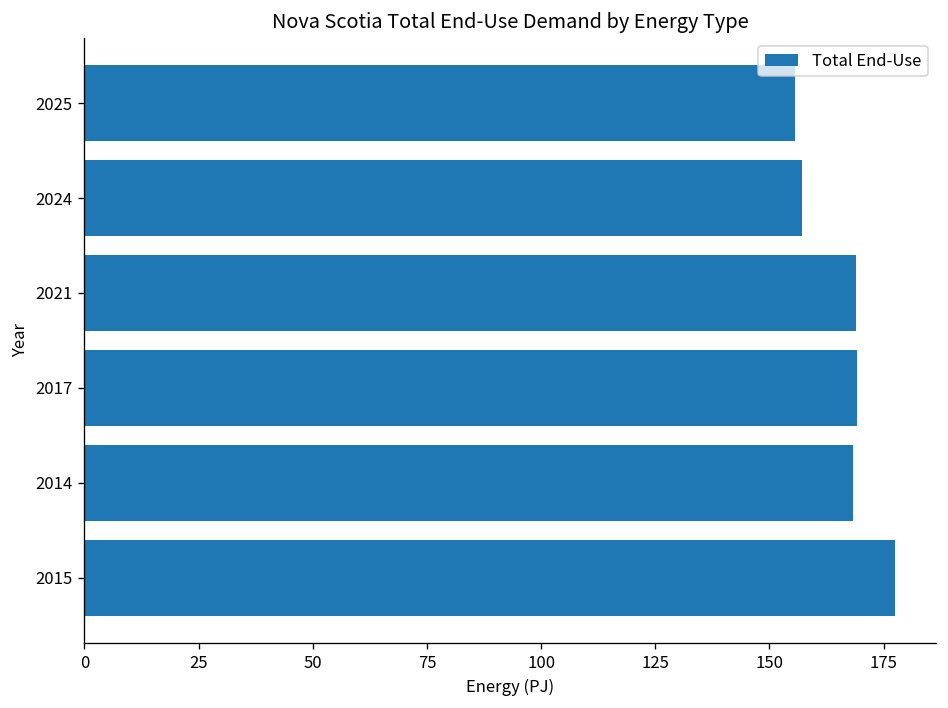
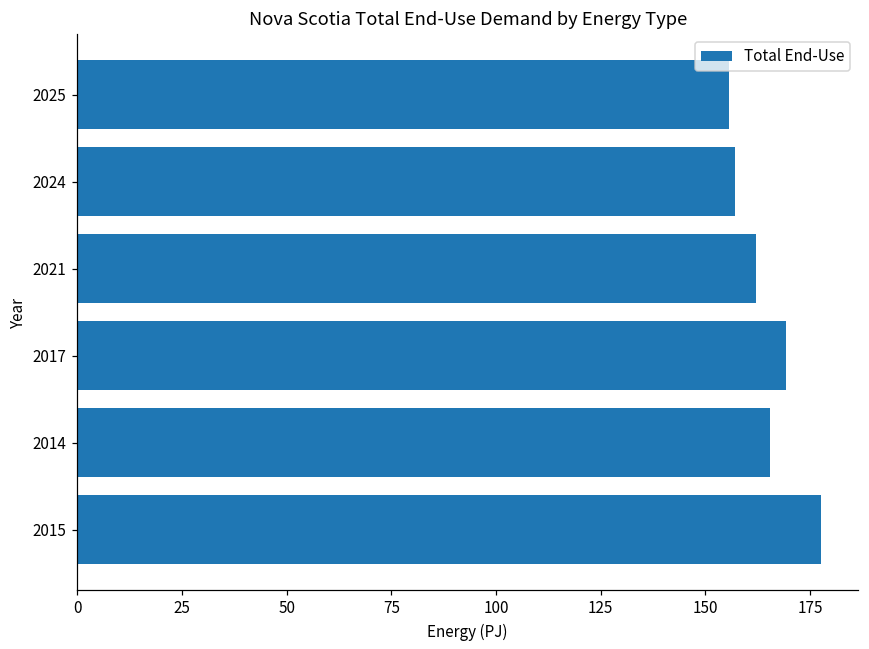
  {
    "2025": 156,
    "2024": 157,
-   "2021": 169,
+   "2021": 162,
    "2017": 169,
-   "2014": 168,
+   "2014": 166,
    "2015": 178
  }
